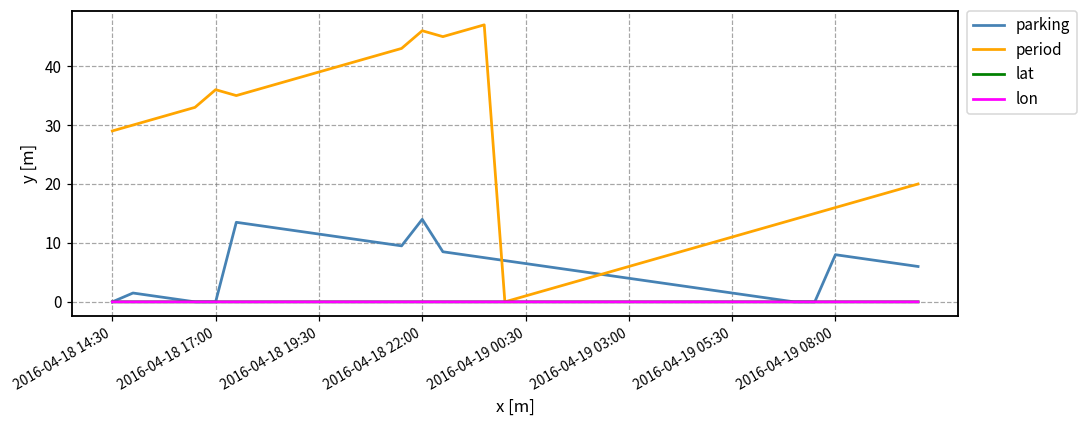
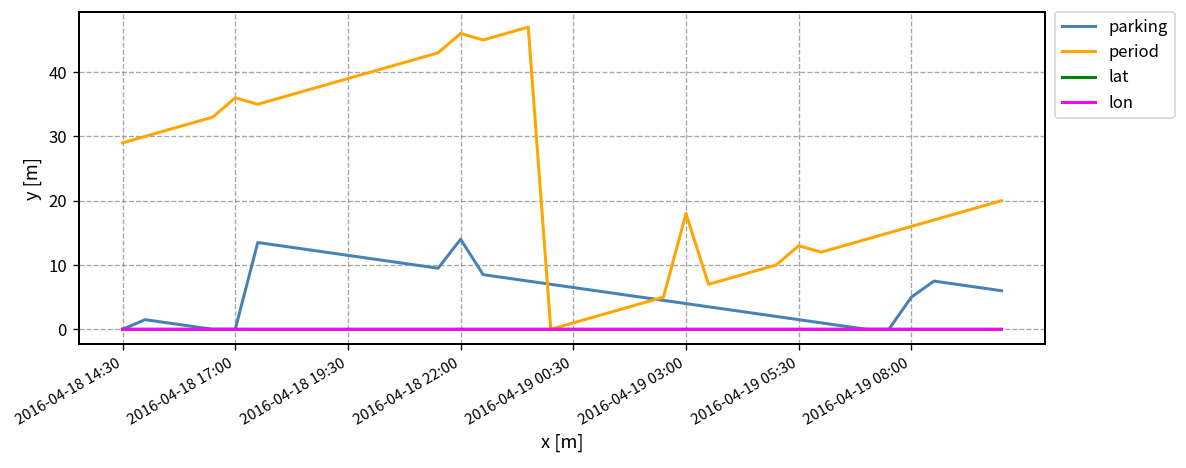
  {
    "parking": {
      "2016-04-18 19:30": 12,
      "2016-04-18 22:00": 14,
      "2016-04-19 00:30": 7,
      "2016-04-19 03:00": 4,
      "2016-04-19 05:30": 2,
-     "2016-04-19 08:00": 8
+     "2016-04-19 08:00": 5
    },
    "period": {
      "2016-04-18 14:30": 29,
      "2016-04-18 17:00": 36,
      "2016-04-18 19:30": 39,
      "2016-04-18 22:00": 46,
      "2016-04-19 00:30": 1,
-     "2016-04-19 03:00": 6,
-     "2016-04-19 05:30": 11,
+     "2016-04-19 03:00": 18,
+     "2016-04-19 05:30": 13,
      "2016-04-19 08:00": 16
    },
    "lon": {
      "2016-04-18 19:30": 0,
      "2016-04-18 22:00": 0,
      "2016-04-19 00:30": 0,
      "2016-04-19 03:00": 0,
      "2016-04-19 05:30": 0,
      "2016-04-19 08:00": 0
    }
  }
